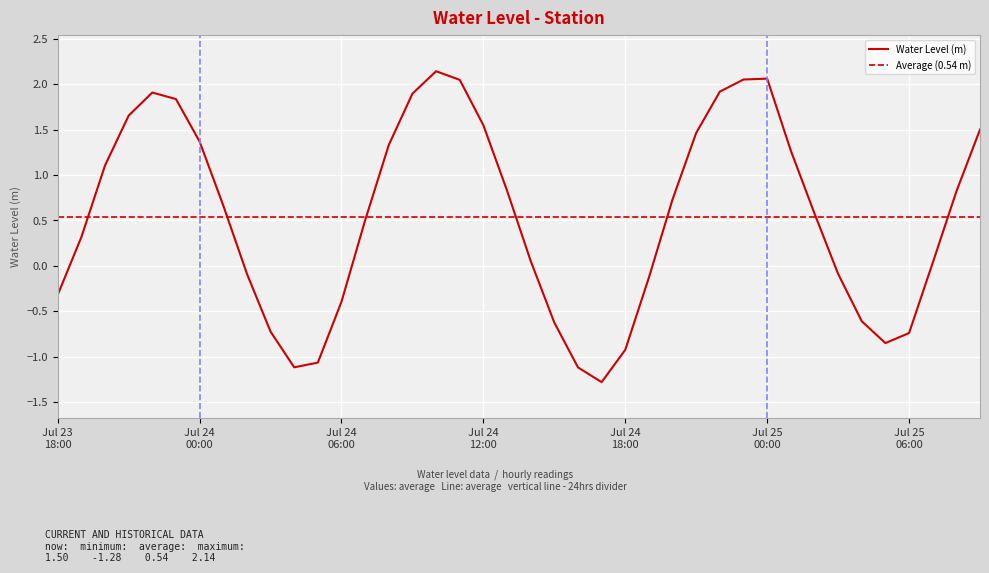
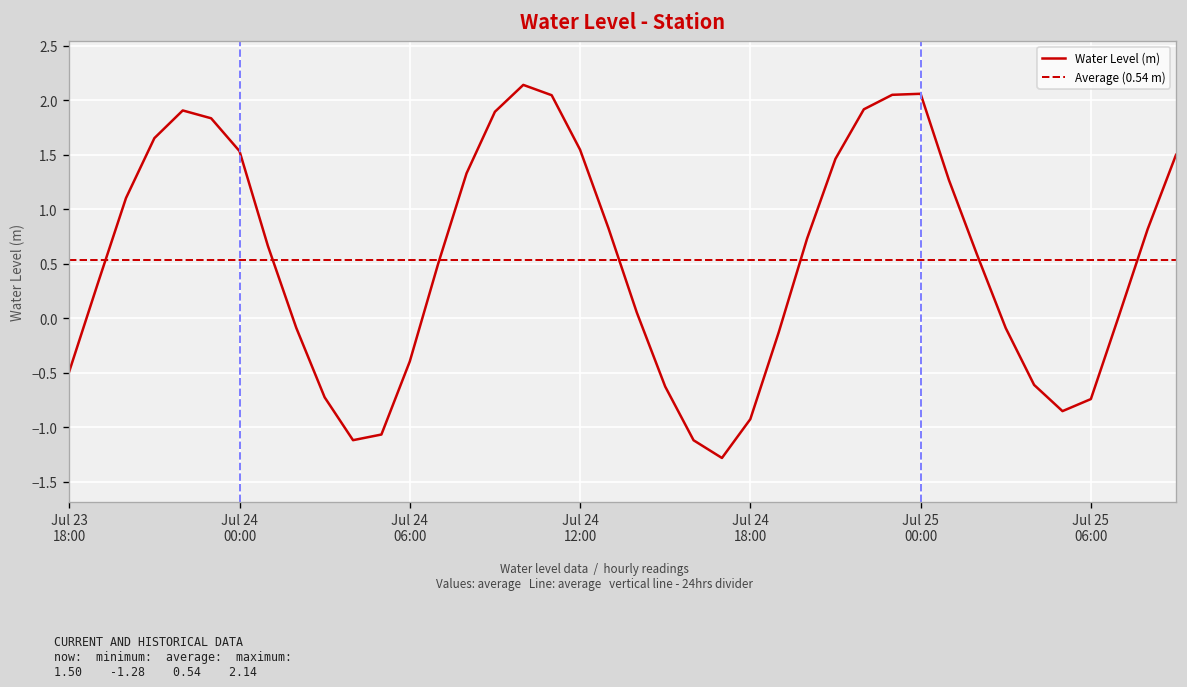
  {
-   "Jul 23 18:00": -0.3,
-   "Jul 24 00:00": 1.4,
+   "Jul 23 18:00": -0.5,
+   "Jul 24 00:00": 1.5,
    "Jul 24 06:00": -0.4,
    "Jul 24 12:00": 1.5,
    "Jul 24 18:00": -0.9,
    "Jul 25 00:00": 2.1,
    "Jul 25 06:00": -0.7
  }
